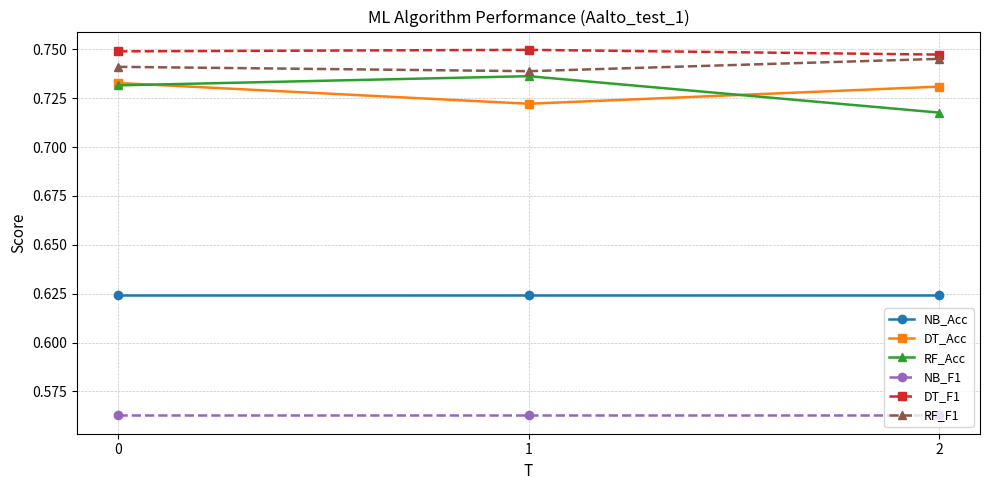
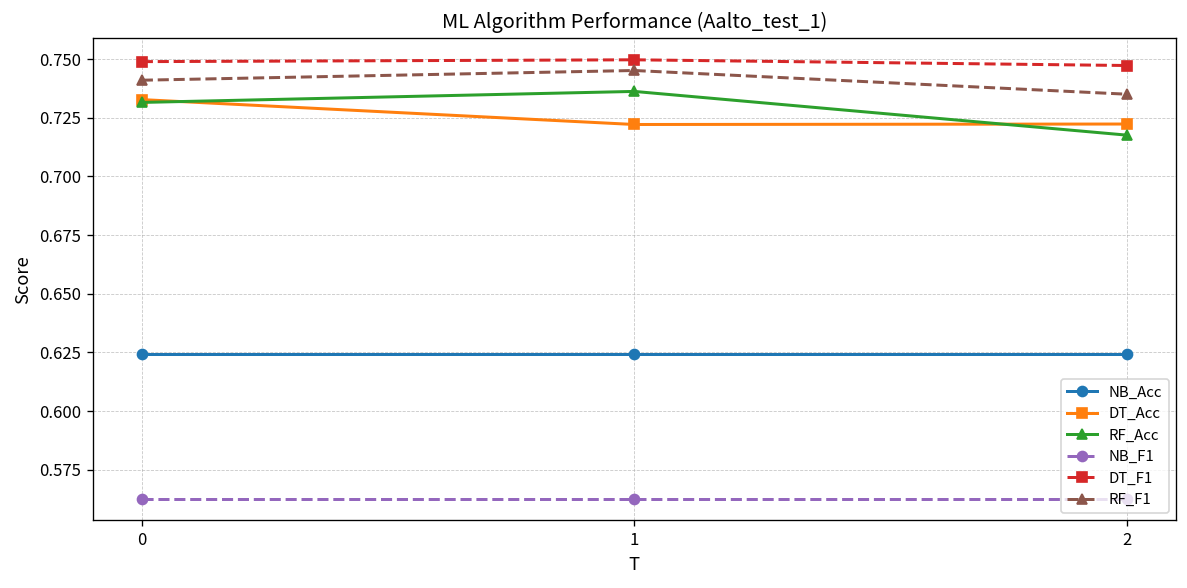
  {
    "NB_Acc": {
      "0": 0.624,
      "1": 0.624,
      "2": 0.624
    },
    "DT_Acc": {
      "1": 0.722,
-     "2": 0.731
+     "2": 0.722
    },
    "RF_Acc": {
      "1": 0.736,
      "2": 0.718
    },
    "NB_F1": {
      "0": 0.563,
      "1": 0.563
    },
    "DT_F1": {
      "0": 0.749,
      "1": 0.750,
      "2": 0.747
    },
    "RF_F1": {
      "0": 0.741,
-     "1": 0.739,
-     "2": 0.745
+     "1": 0.745,
+     "2": 0.735
    }
  }
